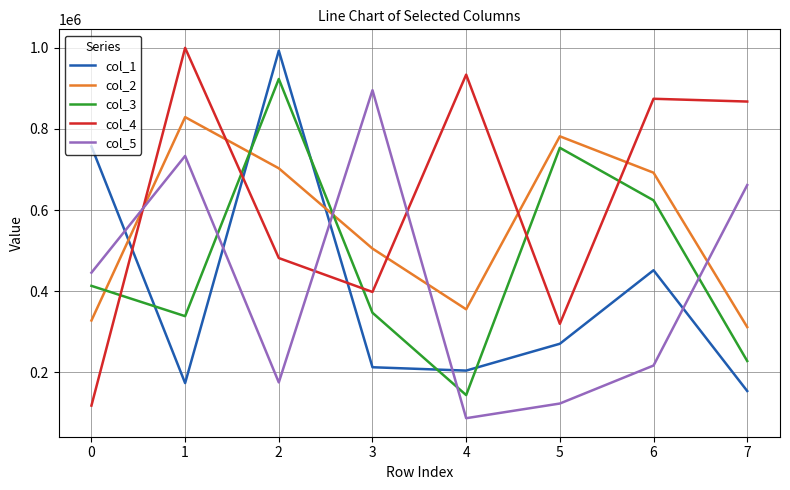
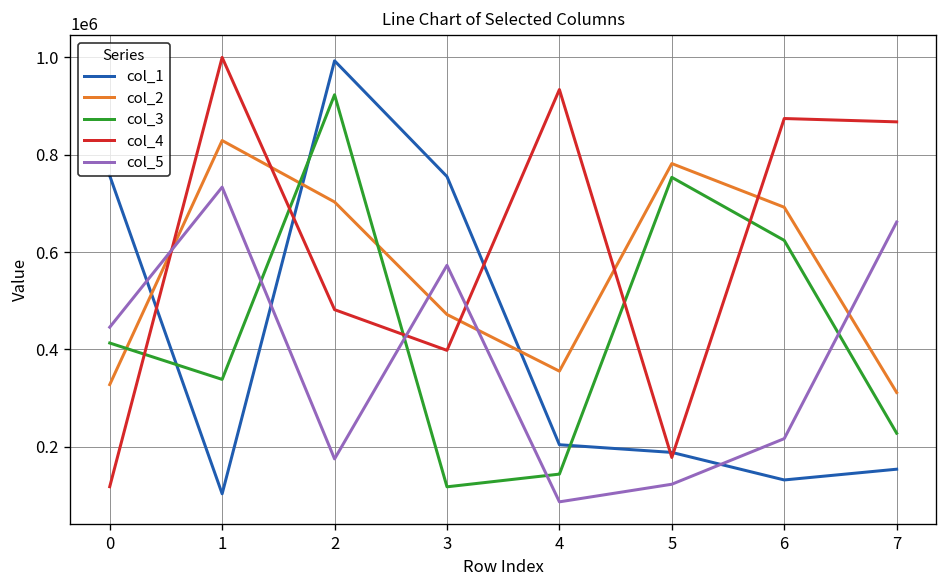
  {
    "col_1": {
-     "1": 170000,
+     "1": 100000,
      "2": 990000,
-     "3": 210000,
+     "3": 750000,
      "4": 200000,
-     "5": 270000,
-     "6": 450000,
+     "5": 190000,
+     "6": 130000,
      "7": 150000
    },
    "col_2": {
      "0": 330000,
      "1": 830000,
      "2": 700000,
-     "3": 510000,
+     "3": 470000,
      "4": 360000,
      "5": 780000,
      "6": 690000,
      "7": 310000
    },
    "col_3": {
      "0": 410000,
      "1": 340000,
      "2": 920000,
-     "3": 350000,
+     "3": 120000,
      "4": 140000,
      "5": 750000,
      "6": 620000,
      "7": 230000
    },
    "col_4": {
      "0": 120000,
      "1": 1000000,
      "2": 480000,
      "3": 400000,
      "4": 930000,
-     "5": 320000,
+     "5": 180000,
      "6": 870000,
      "7": 870000
    },
    "col_5": {
      "0": 450000,
      "1": 730000,
      "2": 180000,
-     "3": 900000,
+     "3": 570000,
      "4": 90000,
      "5": 120000,
      "6": 220000,
      "7": 660000
    }
  }
